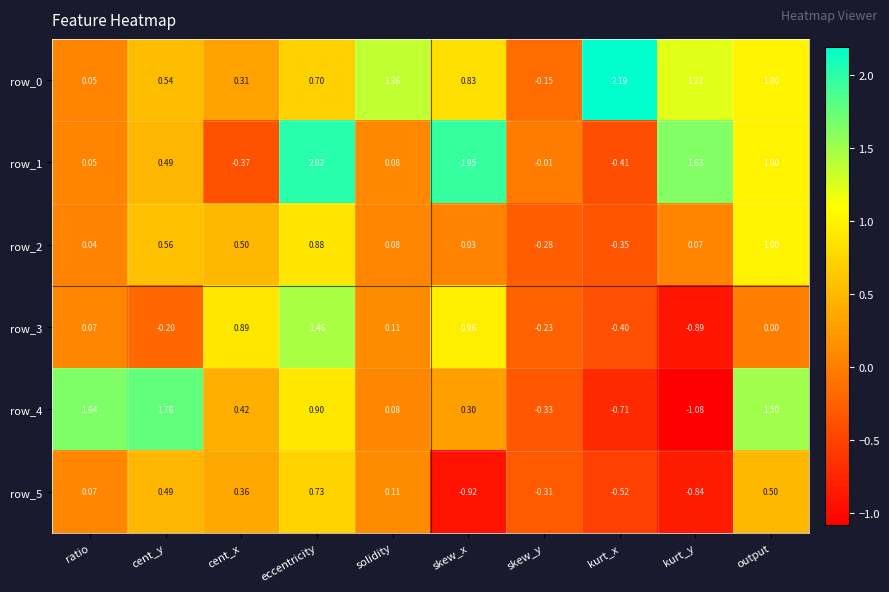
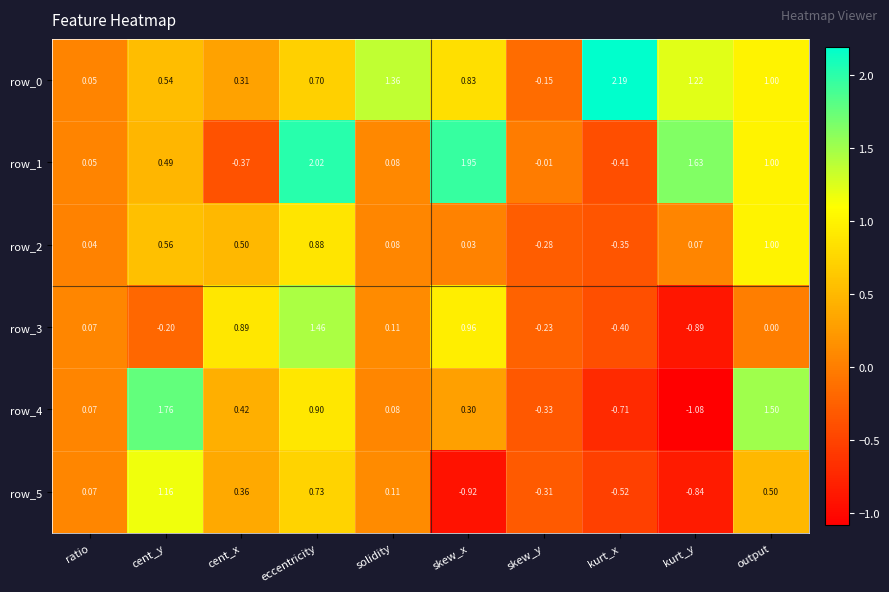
  {
    "row_0": {
      "ratio": 0.05,
      "cent_y": 0.54,
      "cent_x": 0.31,
      "eccentricity": 0.70,
      "solidity": 1.36,
      "skew_x": 0.83,
      "skew_y": -0.15,
      "kurt_x": 2.19,
      "kurt_y": 1.22,
      "output": 1.00
    },
    "row_1": {
      "ratio": 0.05,
      "cent_y": 0.49,
      "cent_x": -0.37,
      "eccentricity": 2.02,
      "solidity": 0.08,
      "skew_x": 1.95,
      "skew_y": -0.01,
      "kurt_x": -0.41,
      "kurt_y": 1.63,
      "output": 1.00
    },
    "row_2": {
      "ratio": 0.04,
      "cent_y": 0.56,
      "cent_x": 0.50,
      "eccentricity": 0.88,
      "solidity": 0.08,
      "skew_x": 0.03,
      "skew_y": -0.28,
      "kurt_x": -0.35,
      "kurt_y": 0.07,
      "output": 1.00
    },
    "row_3": {
      "ratio": 0.07,
      "cent_y": -0.20,
      "cent_x": 0.89,
      "eccentricity": 1.46,
      "solidity": 0.11,
      "skew_x": 0.96,
      "skew_y": -0.23,
      "kurt_x": -0.40,
      "kurt_y": -0.89,
      "output": 0.00
    },
    "row_4": {
-     "ratio": 1.64,
+     "ratio": 0.07,
      "cent_y": 1.76,
      "cent_x": 0.42,
      "eccentricity": 0.90,
      "solidity": 0.08,
      "skew_x": 0.30,
      "skew_y": -0.33,
      "kurt_x": -0.71,
      "kurt_y": -1.08,
      "output": 1.50
    },
    "row_5": {
      "ratio": 0.07,
-     "cent_y": 0.49,
+     "cent_y": 1.16,
      "cent_x": 0.36,
      "eccentricity": 0.73,
      "solidity": 0.11,
      "skew_x": -0.92,
      "skew_y": -0.31,
      "kurt_x": -0.52,
      "kurt_y": -0.84,
      "output": 0.50
    }
  }
